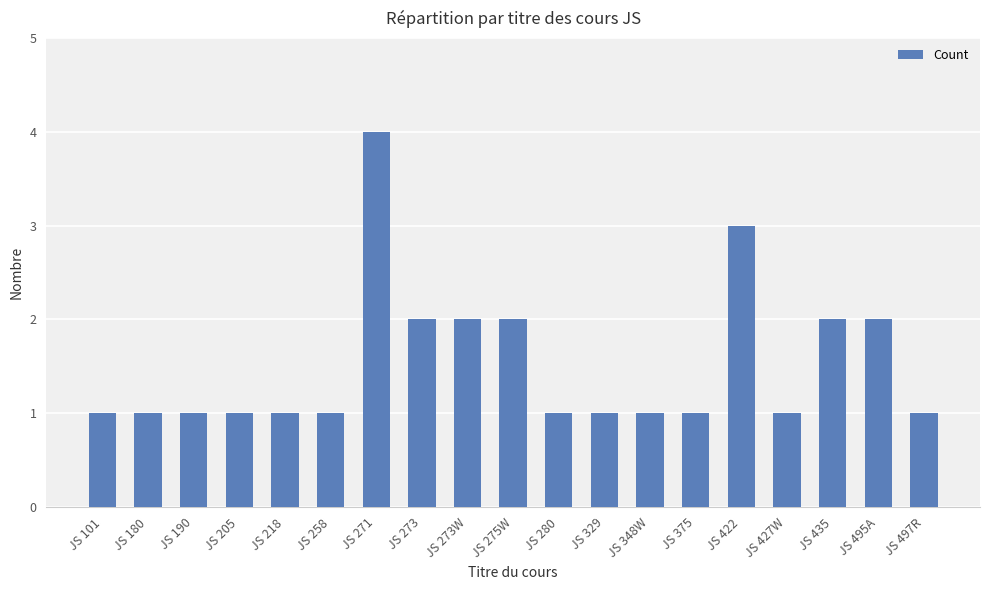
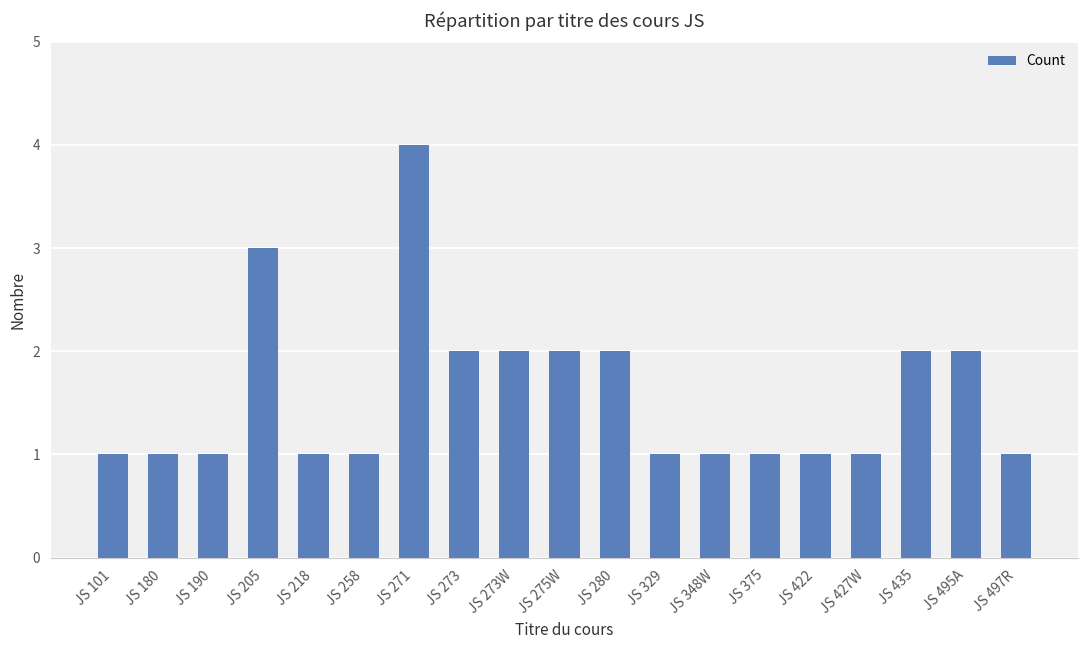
  {
    "JS 101": 1,
    "JS 180": 1,
    "JS 190": 1,
-   "JS 205": 1,
+   "JS 205": 3,
    "JS 218": 1,
    "JS 258": 1,
    "JS 271": 4,
    "JS 273": 2,
    "JS 273W": 2,
    "JS 275W": 2,
-   "JS 280": 1,
+   "JS 280": 2,
    "JS 329": 1,
    "JS 348W": 1,
    "JS 375": 1,
-   "JS 422": 3,
+   "JS 422": 1,
    "JS 427W": 1,
    "JS 435": 2,
    "JS 495A": 2,
    "JS 497R": 1
  }
